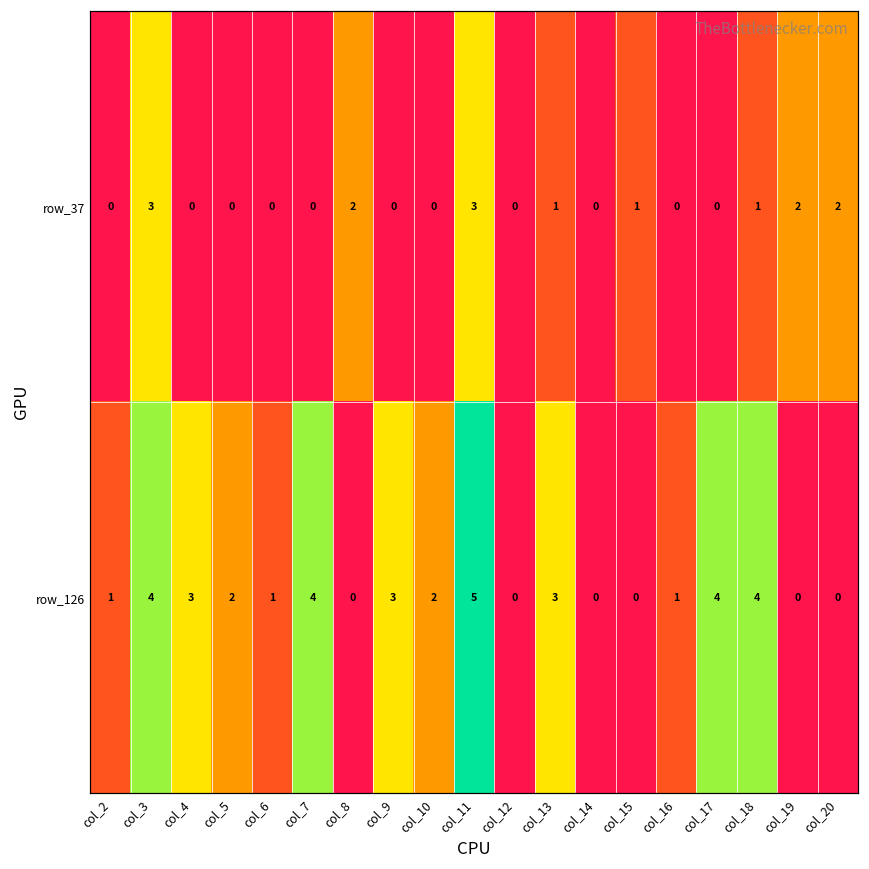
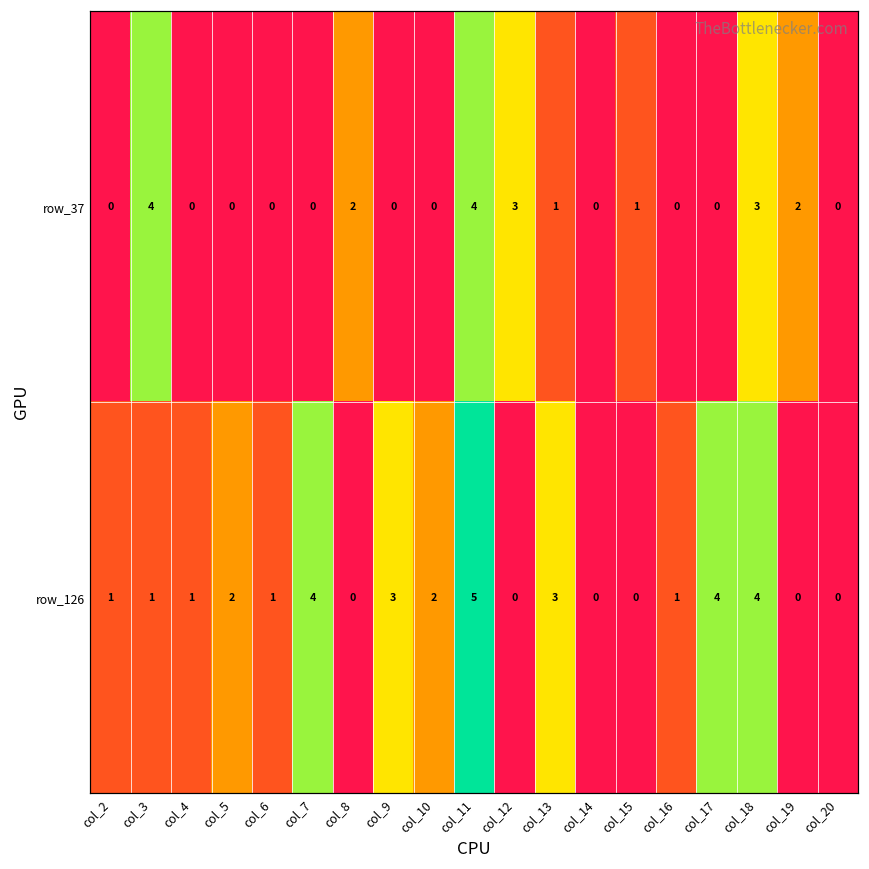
  {
    "row_37": {
      "col_2": 0,
-     "col_3": 3,
+     "col_3": 4,
      "col_4": 0,
      "col_5": 0,
      "col_6": 0,
      "col_7": 0,
      "col_8": 2,
      "col_9": 0,
      "col_10": 0,
-     "col_11": 3,
-     "col_12": 0,
+     "col_11": 4,
+     "col_12": 3,
      "col_13": 1,
      "col_14": 0,
      "col_15": 1,
      "col_16": 0,
      "col_17": 0,
-     "col_18": 1,
+     "col_18": 3,
      "col_19": 2,
-     "col_20": 2
+     "col_20": 0
    },
    "row_126": {
      "col_2": 1,
-     "col_3": 4,
-     "col_4": 3,
+     "col_3": 1,
+     "col_4": 1,
      "col_5": 2,
      "col_6": 1,
      "col_7": 4,
      "col_8": 0,
      "col_9": 3,
      "col_10": 2,
      "col_11": 5,
      "col_12": 0,
      "col_13": 3,
      "col_14": 0,
      "col_15": 0,
      "col_16": 1,
      "col_17": 4,
      "col_18": 4,
      "col_19": 0,
      "col_20": 0
    }
  }
